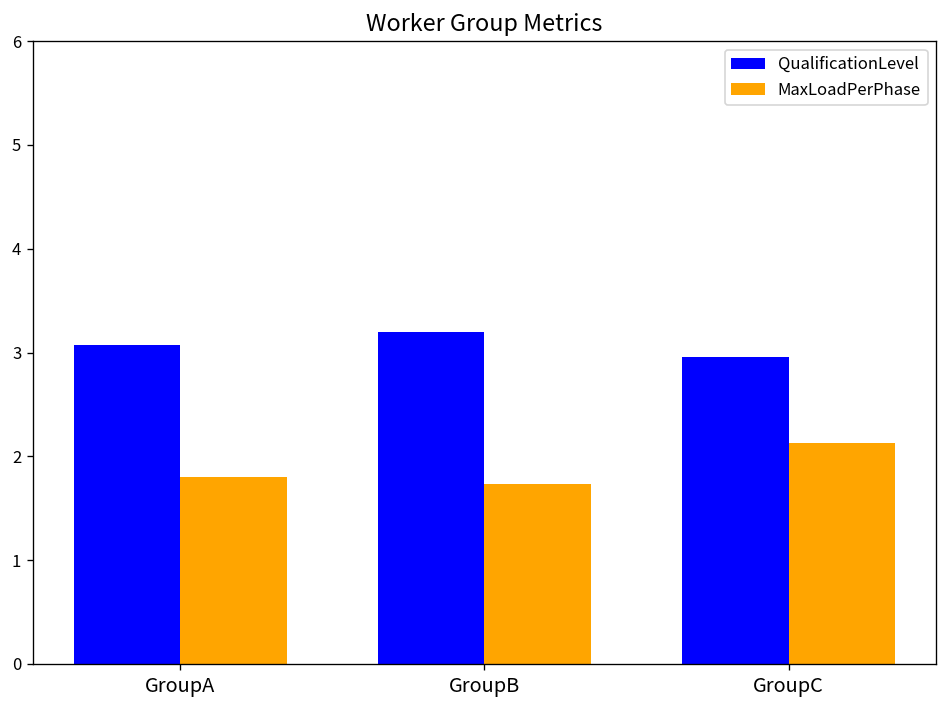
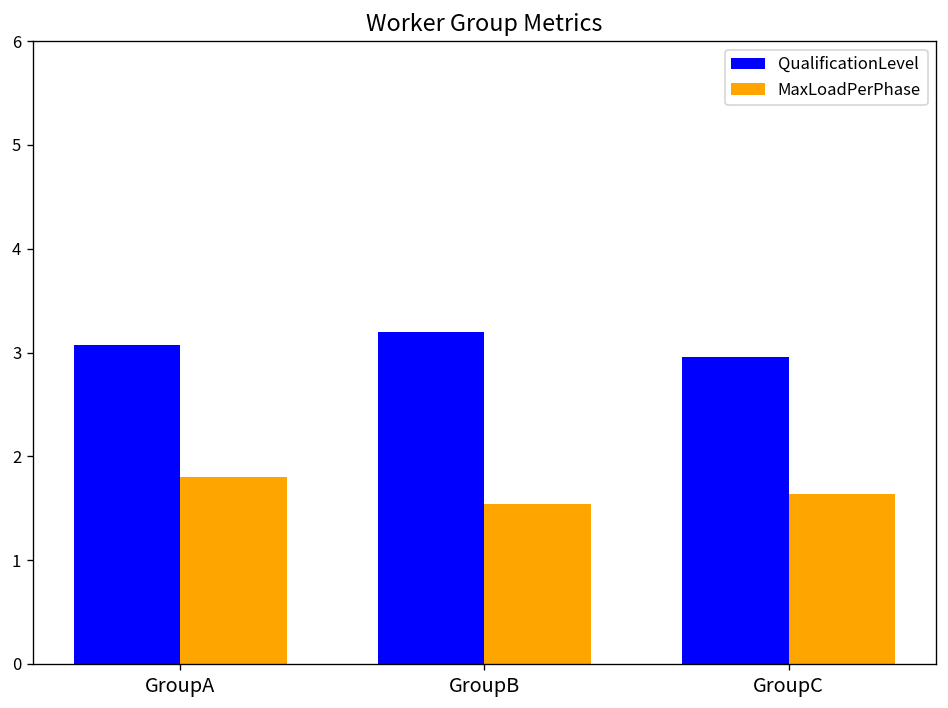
  {
    "QualificationLevel": {
      "GroupA": 3.1,
      "GroupB": 3.2,
      "GroupC": 3.0
    },
    "MaxLoadPerPhase": {
      "GroupA": 1.8,
-     "GroupB": 1.7,
-     "GroupC": 2.1
+     "GroupB": 1.5,
+     "GroupC": 1.6
    }
  }
